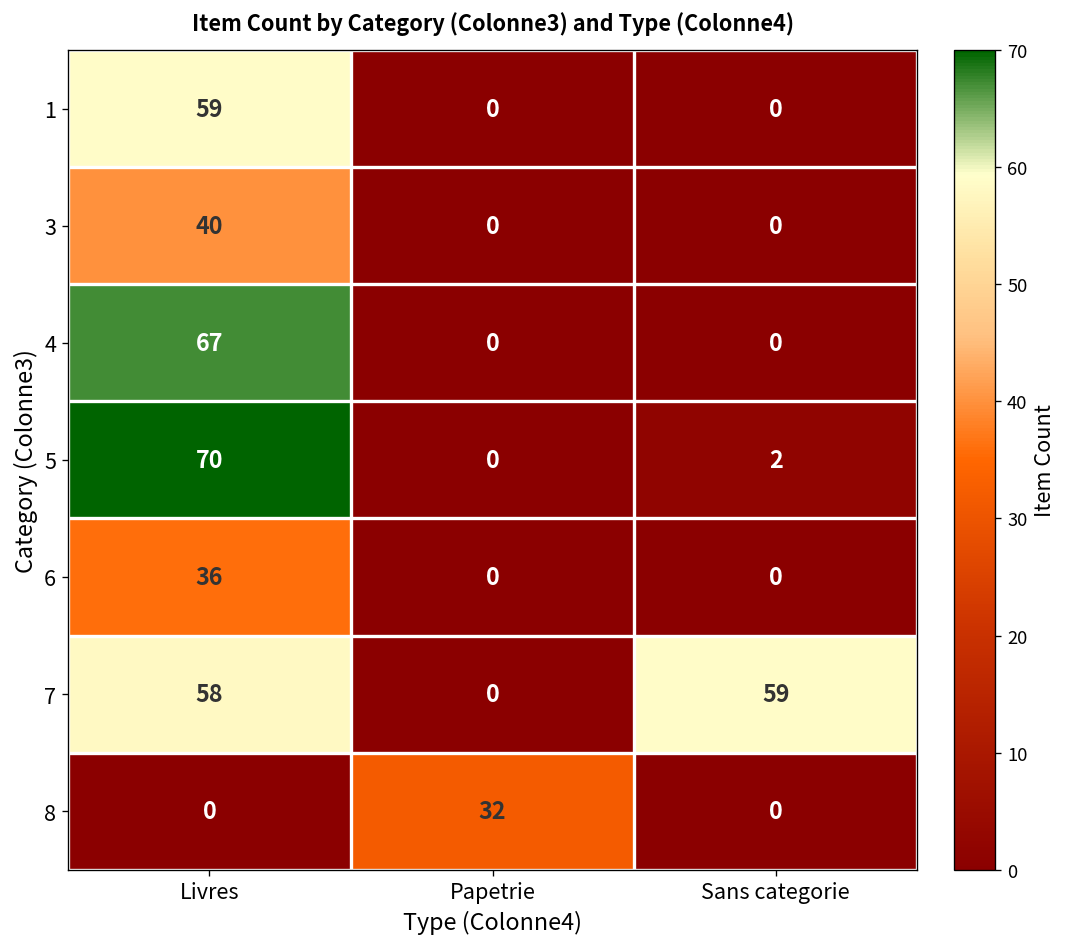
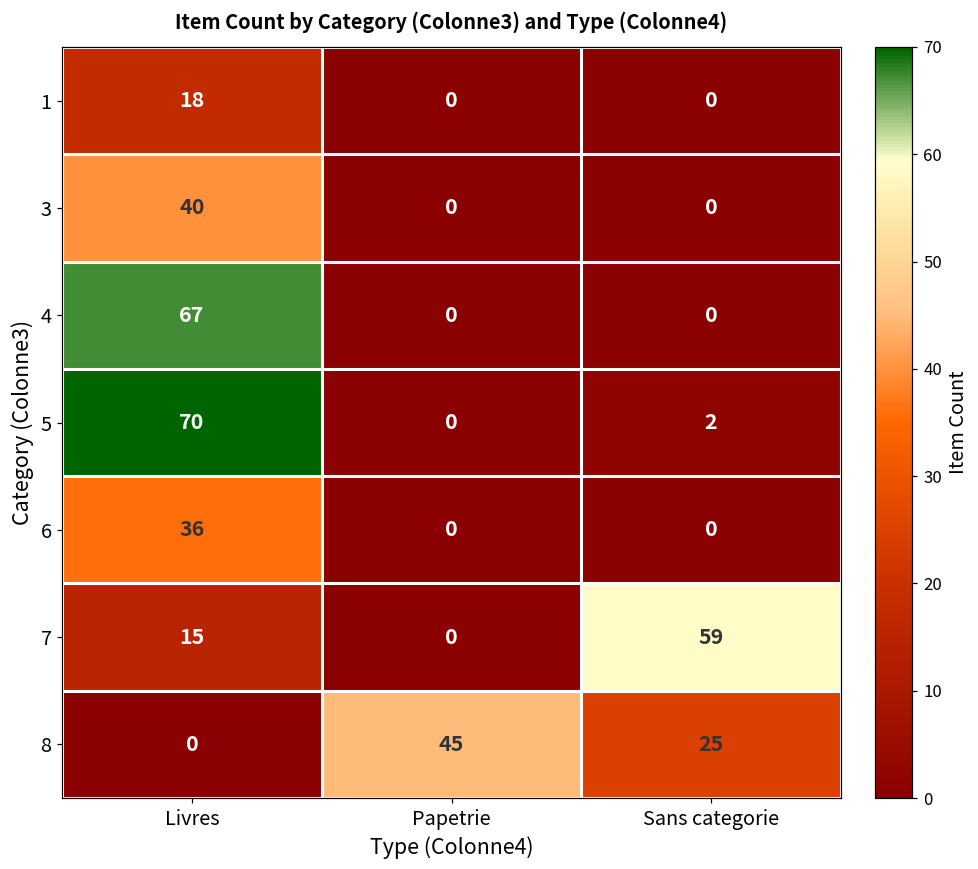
  {
    "1": {
-     "Livres": 59,
+     "Livres": 18,
      "Papetrie": 0,
      "Sans categorie": 0
    },
    "3": {
      "Livres": 40,
      "Papetrie": 0,
      "Sans categorie": 0
    },
    "4": {
      "Livres": 67,
      "Papetrie": 0,
      "Sans categorie": 0
    },
    "5": {
      "Livres": 70,
      "Papetrie": 0,
      "Sans categorie": 2
    },
    "6": {
      "Livres": 36,
      "Papetrie": 0,
      "Sans categorie": 0
    },
    "7": {
-     "Livres": 58,
+     "Livres": 15,
      "Papetrie": 0,
      "Sans categorie": 59
    },
    "8": {
      "Livres": 0,
-     "Papetrie": 32,
-     "Sans categorie": 0
+     "Papetrie": 45,
+     "Sans categorie": 25
    }
  }
